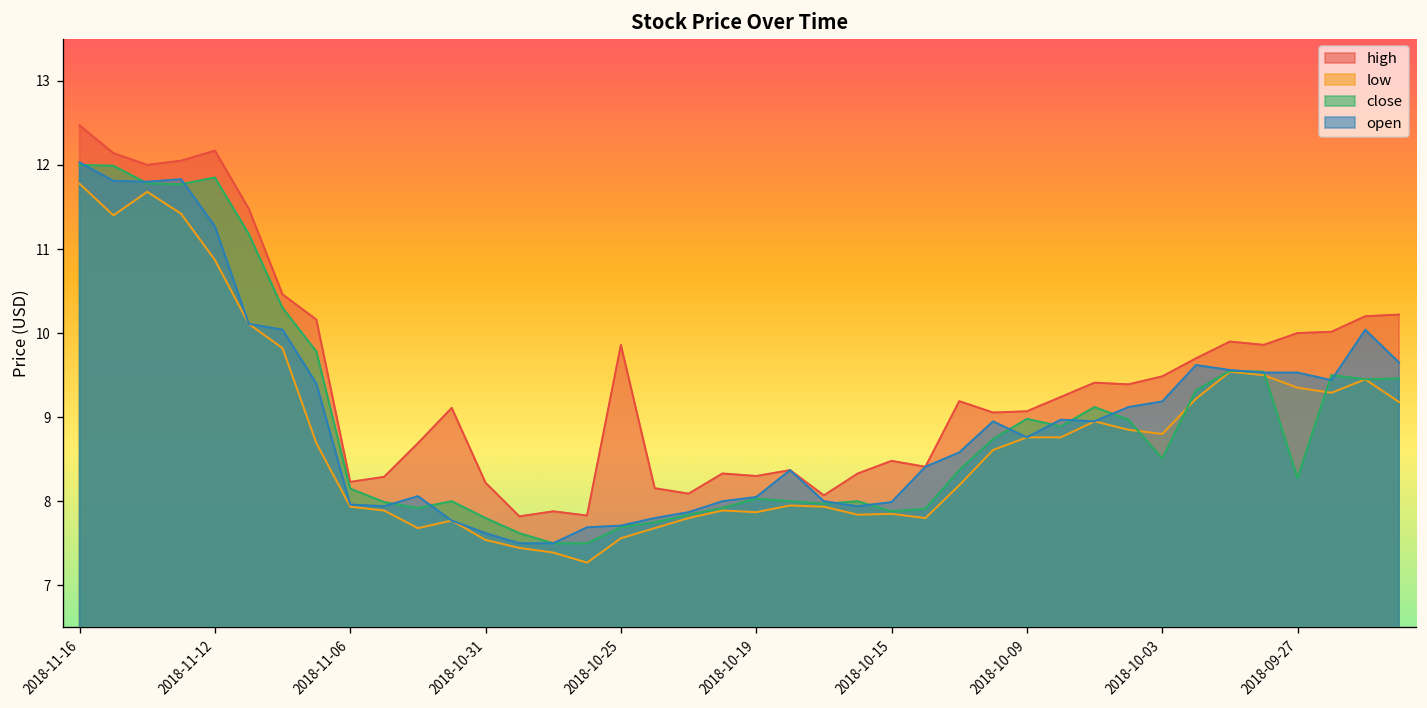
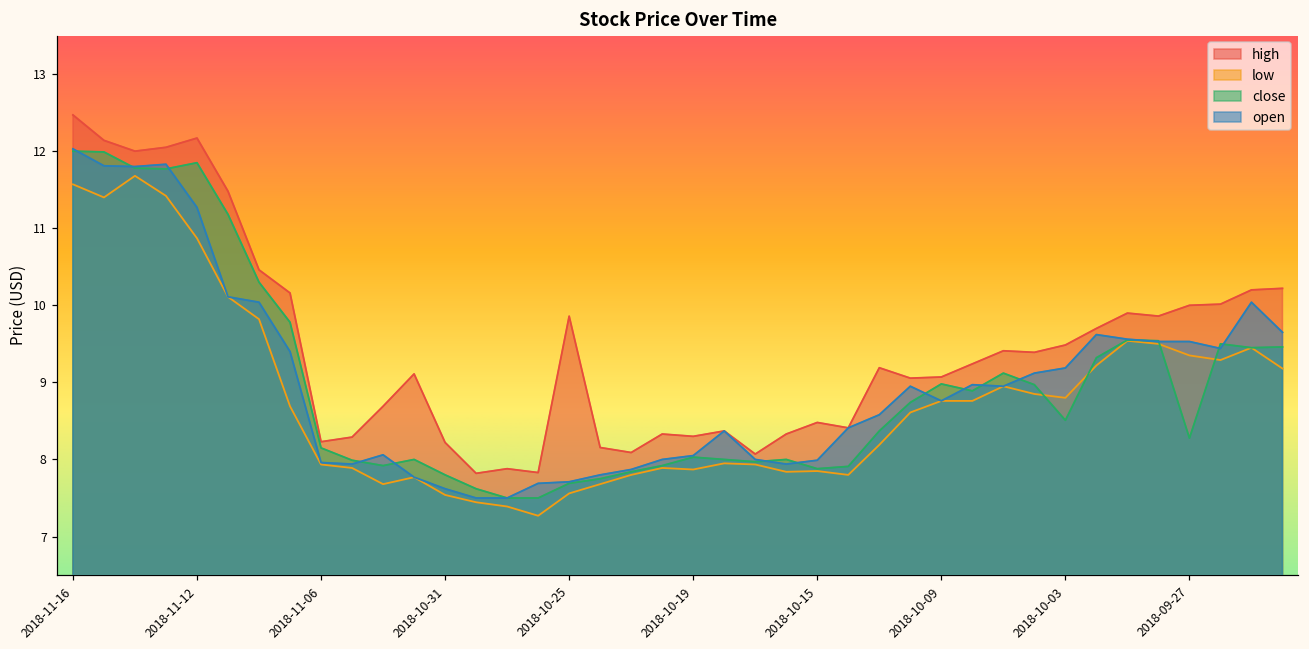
  {
    "high": {
      "2018-11-16": 12.5,
      "2018-11-12": 12.2,
      "2018-11-06": 8.2,
      "2018-10-31": 8.2,
      "2018-10-25": 9.9,
      "2018-10-19": 8.3,
      "2018-10-15": 8.5,
      "2018-10-09": 9.1,
      "2018-10-03": 9.5,
      "2018-09-27": 10.0
    },
    "low": {
-     "2018-11-16": 11.8,
+     "2018-11-16": 11.6,
      "2018-11-12": 10.9,
      "2018-10-31": 7.5,
      "2018-10-25": 7.6,
      "2018-10-19": 7.9,
      "2018-10-03": 8.8,
      "2018-09-27": 9.4
    },
    "close": {
      "2018-11-12": 11.9,
      "2018-11-06": 8.1,
      "2018-10-31": 7.8,
      "2018-10-09": 9.0,
      "2018-10-03": 8.5,
      "2018-09-27": 8.3
    },
    "open": {
      "2018-11-12": 11.3,
      "2018-10-31": 7.6,
      "2018-10-15": 8.0,
      "2018-10-03": 9.2,
      "2018-09-27": 9.5
    }
  }
